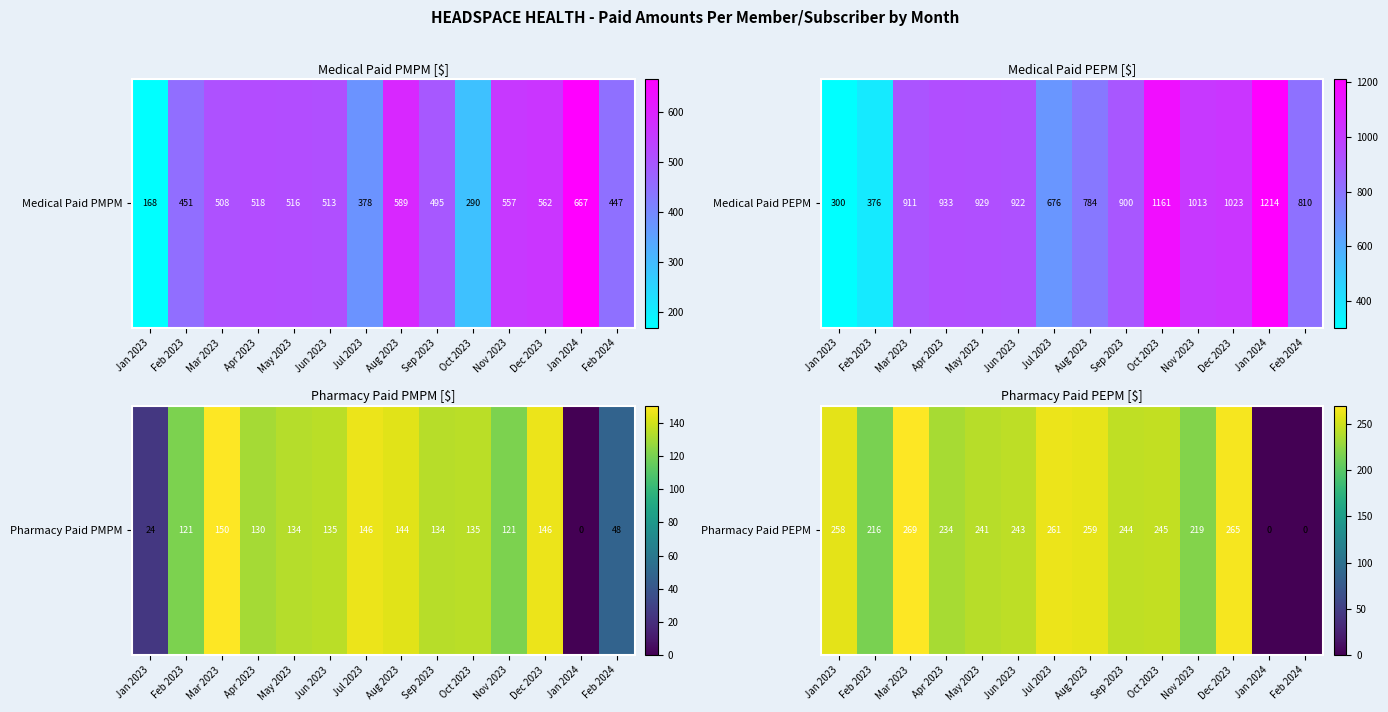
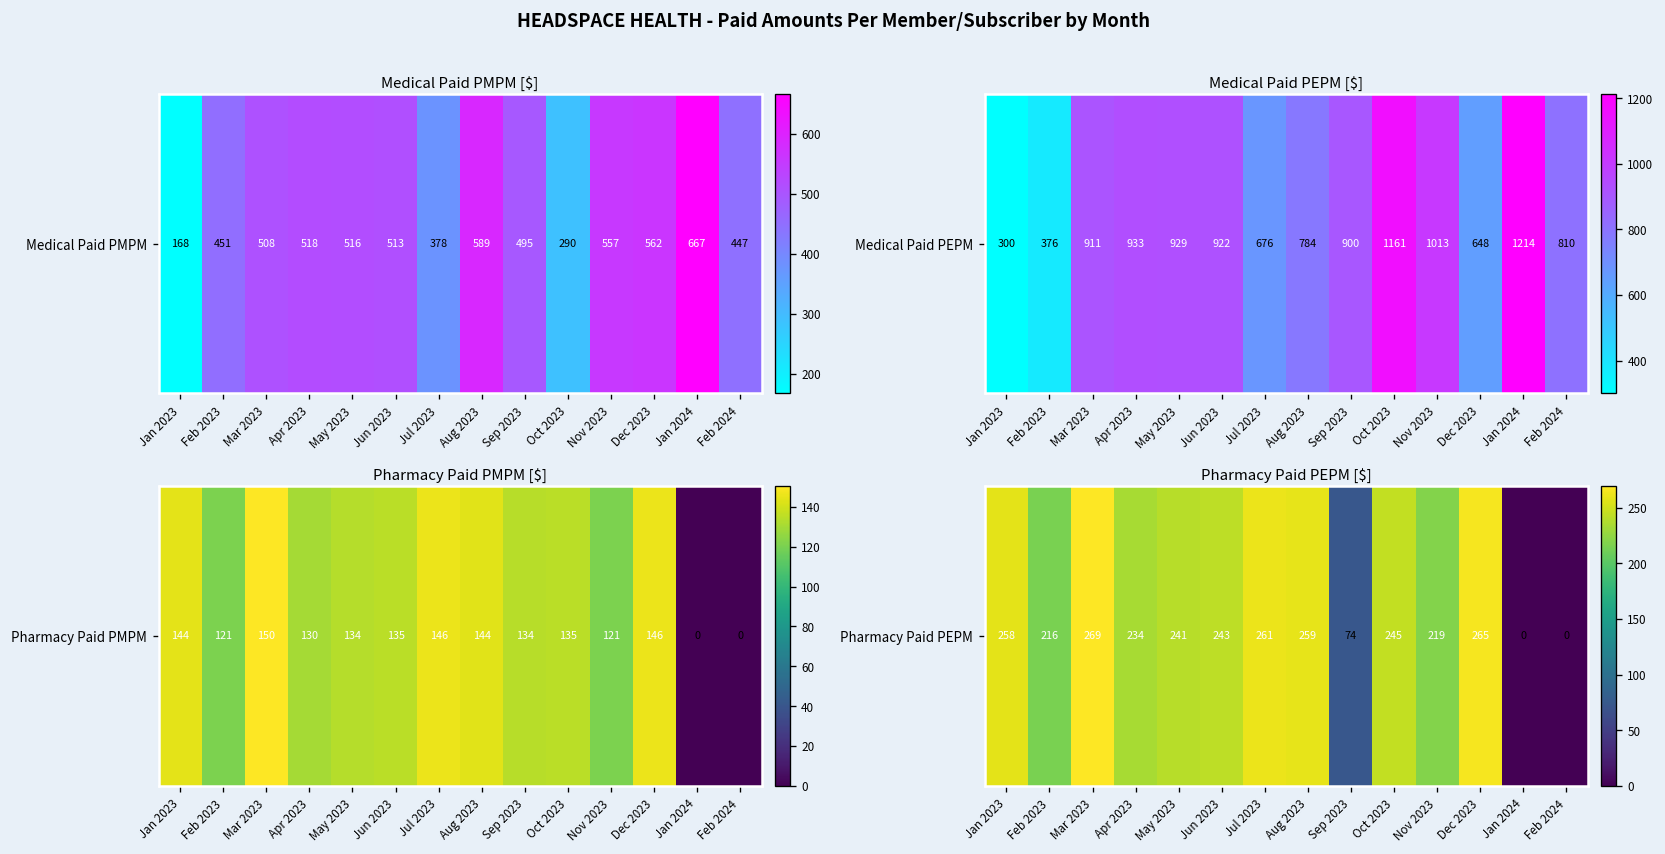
  {
    "Medical Paid PMPM [$]": {
      "Medical Paid PMPM": {
        "Jan 2023": 168,
        "Feb 2023": 451,
        "Mar 2023": 508,
        "Apr 2023": 518,
        "May 2023": 516,
        "Jun 2023": 513,
        "Jul 2023": 378,
        "Aug 2023": 589,
        "Sep 2023": 495,
        "Oct 2023": 290,
        "Nov 2023": 557,
        "Dec 2023": 562,
        "Jan 2024": 667,
        "Feb 2024": 447
      }
    },
    "Medical Paid PEPM [$]": {
      "Medical Paid PEPM": {
        "Jan 2023": 300,
        "Feb 2023": 376,
        "Mar 2023": 911,
        "Apr 2023": 933,
        "May 2023": 929,
        "Jun 2023": 922,
        "Jul 2023": 676,
        "Aug 2023": 784,
        "Sep 2023": 900,
        "Oct 2023": 1161,
        "Nov 2023": 1013,
-       "Dec 2023": 1023,
+       "Dec 2023": 648,
        "Jan 2024": 1214,
        "Feb 2024": 810
      }
    },
    "Pharmacy Paid PMPM [$]": {
      "Pharmacy Paid PMPM": {
-       "Jan 2023": 24,
+       "Jan 2023": 144,
        "Feb 2023": 121,
        "Mar 2023": 150,
        "Apr 2023": 130,
        "May 2023": 134,
        "Jun 2023": 135,
        "Jul 2023": 146,
        "Aug 2023": 144,
        "Sep 2023": 134,
        "Oct 2023": 135,
        "Nov 2023": 121,
        "Dec 2023": 146,
        "Jan 2024": 0,
-       "Feb 2024": 48
+       "Feb 2024": 0
      }
    },
    "Pharmacy Paid PEPM [$]": {
      "Pharmacy Paid PEPM": {
        "Jan 2023": 258,
        "Feb 2023": 216,
        "Mar 2023": 269,
        "Apr 2023": 234,
        "May 2023": 241,
        "Jun 2023": 243,
        "Jul 2023": 261,
        "Aug 2023": 259,
-       "Sep 2023": 244,
+       "Sep 2023": 74,
        "Oct 2023": 245,
        "Nov 2023": 219,
        "Dec 2023": 265,
        "Jan 2024": 0,
        "Feb 2024": 0
      }
    }
  }
